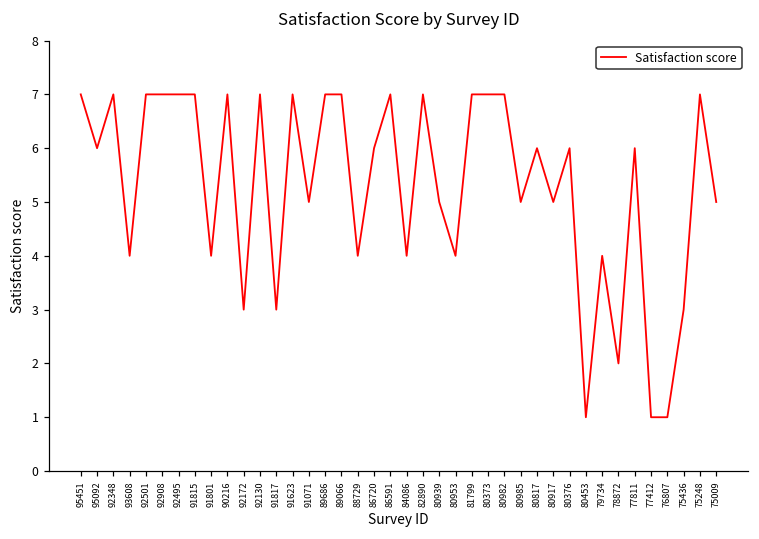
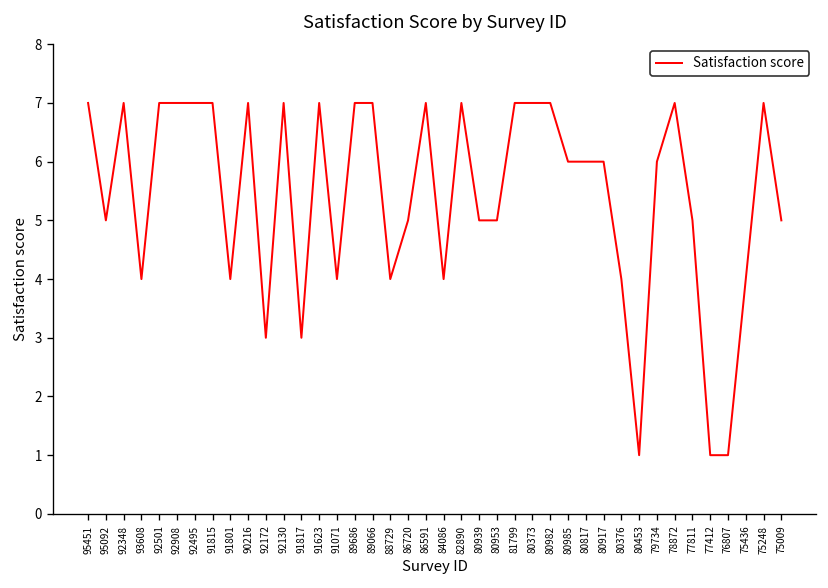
  {
    "95451": 7,
-   "95092": 6,
+   "95092": 5,
    "92348": 7,
    "93608": 4,
    "92501": 7,
    "92908": 7,
    "92495": 7,
    "91815": 7,
    "91801": 4,
    "90216": 7,
    "92172": 3,
    "92130": 7,
    "91817": 3,
    "91623": 7,
-   "91071": 5,
+   "91071": 4,
    "89686": 7,
    "89066": 7,
    "88729": 4,
-   "86720": 6,
+   "86720": 5,
    "86591": 7,
    "84086": 4,
    "82890": 7,
    "80939": 5,
-   "80953": 4,
+   "80953": 5,
    "81799": 7,
    "80373": 7,
    "80982": 7,
-   "80985": 5,
+   "80985": 6,
    "80817": 6,
-   "80917": 5,
-   "80376": 6,
+   "80917": 6,
+   "80376": 4,
    "80453": 1,
-   "79734": 4,
-   "78872": 2,
-   "77811": 6,
+   "79734": 6,
+   "78872": 7,
+   "77811": 5,
    "77412": 1,
    "76807": 1,
-   "75436": 3,
+   "75436": 4,
    "75248": 7,
    "75009": 5
  }
